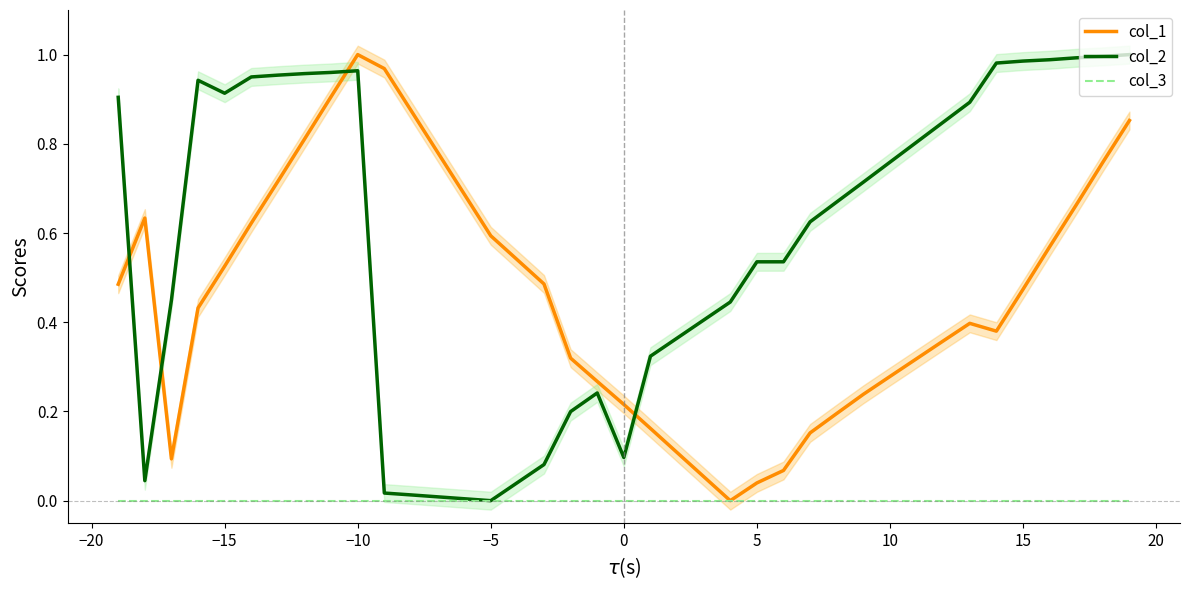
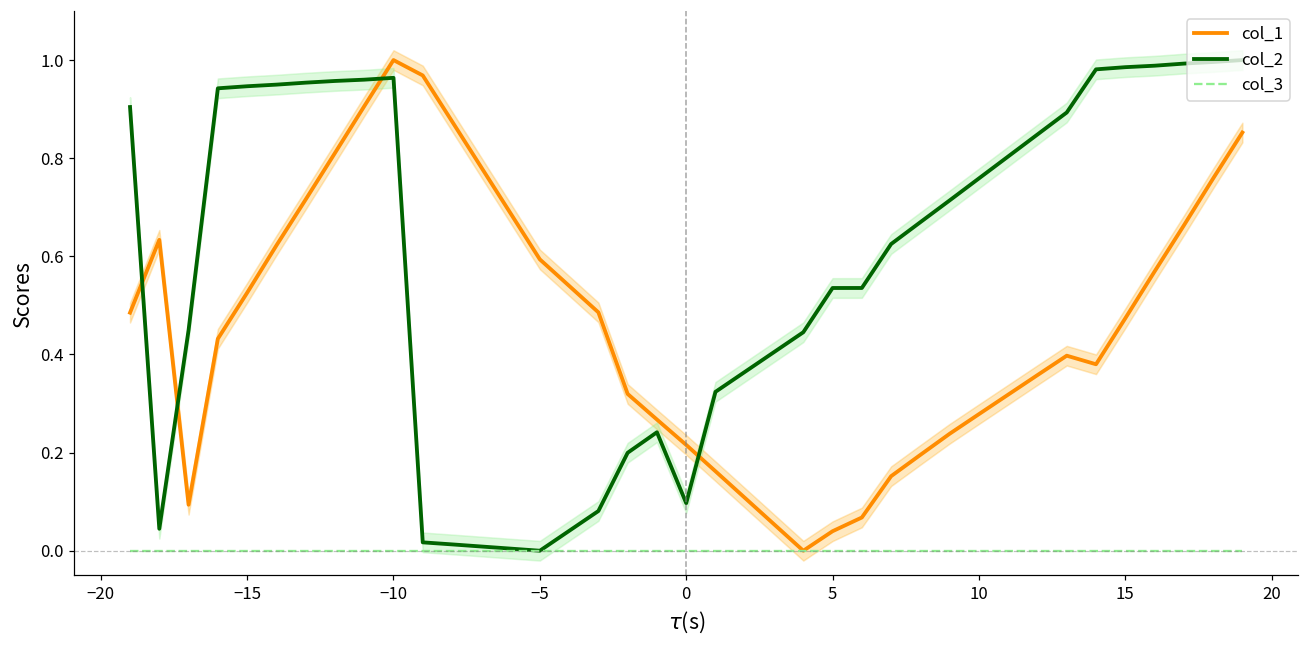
  {
    "col_2": {
-     "−15": 0.91,
+     "−15": 0.95,
      "−10": 0.96,
      "0": 0.10,
      "5": 0.54,
      "10": 0.76,
      "15": 0.99
    }
  }
